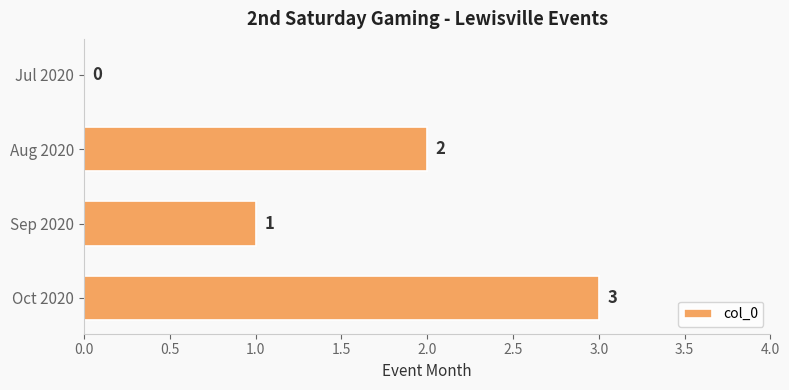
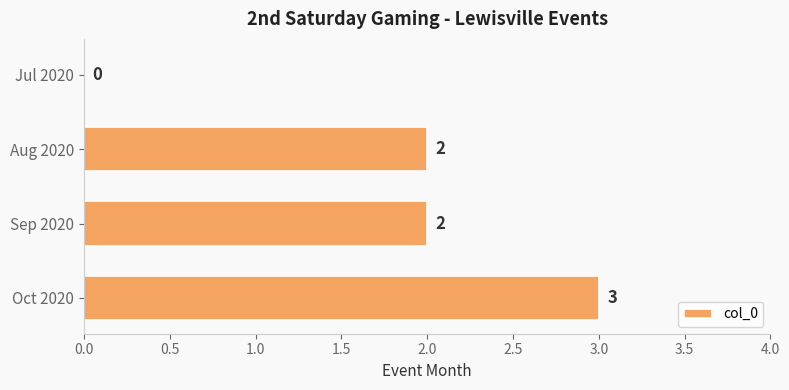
  {
    "Jul 2020": 0,
    "Aug 2020": 2,
-   "Sep 2020": 1,
+   "Sep 2020": 2,
    "Oct 2020": 3
  }
